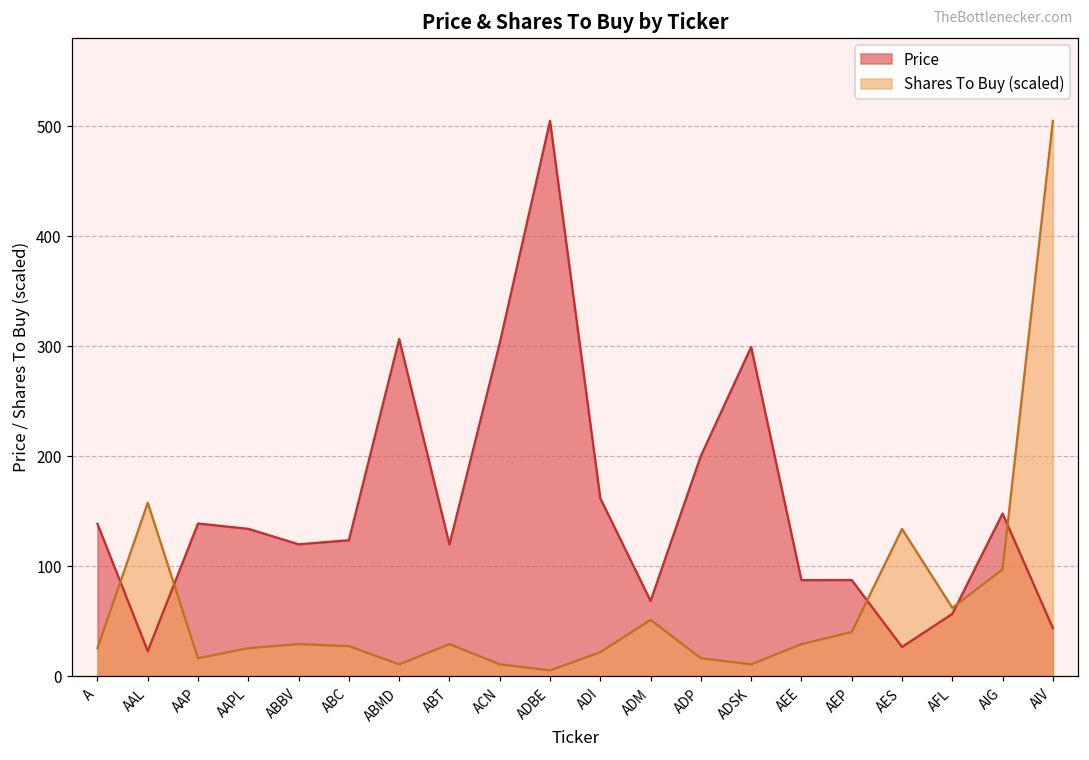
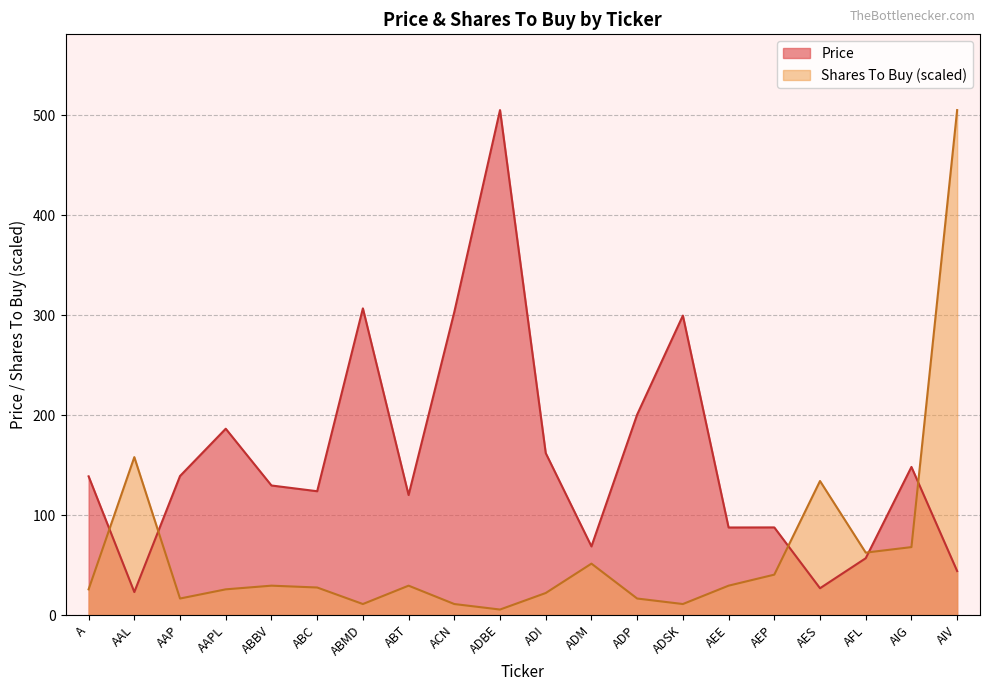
  {
    "Price": {
      "A": 139,
      "AAL": 23,
      "AAP": 139,
-     "AAPL": 134,
-     "ABBV": 120,
+     "AAPL": 186,
+     "ABBV": 130,
      "ABC": 124,
      "ABMD": 307,
      "ABT": 120,
      "ACN": 303,
      "ADBE": 505,
      "ADI": 162,
      "ADM": 69,
      "ADP": 200,
      "ADSK": 299,
      "AEE": 88,
      "AEP": 88,
      "AES": 27,
      "AFL": 57,
      "AIG": 148,
      "AIV": 44
    },
    "Shares To Buy (scaled)": {
      "A": 26,
      "AAL": 158,
      "AAP": 17,
      "AAPL": 26,
      "ABBV": 29,
      "ABC": 28,
      "ABMD": 11,
      "ABT": 29,
      "ACN": 11,
      "ADBE": 6,
      "ADI": 22,
      "ADM": 51,
      "ADP": 17,
      "ADSK": 11,
      "AEE": 29,
      "AEP": 40,
      "AES": 134,
      "AFL": 62,
-     "AIG": 97,
+     "AIG": 68,
      "AIV": 505
    }
  }
